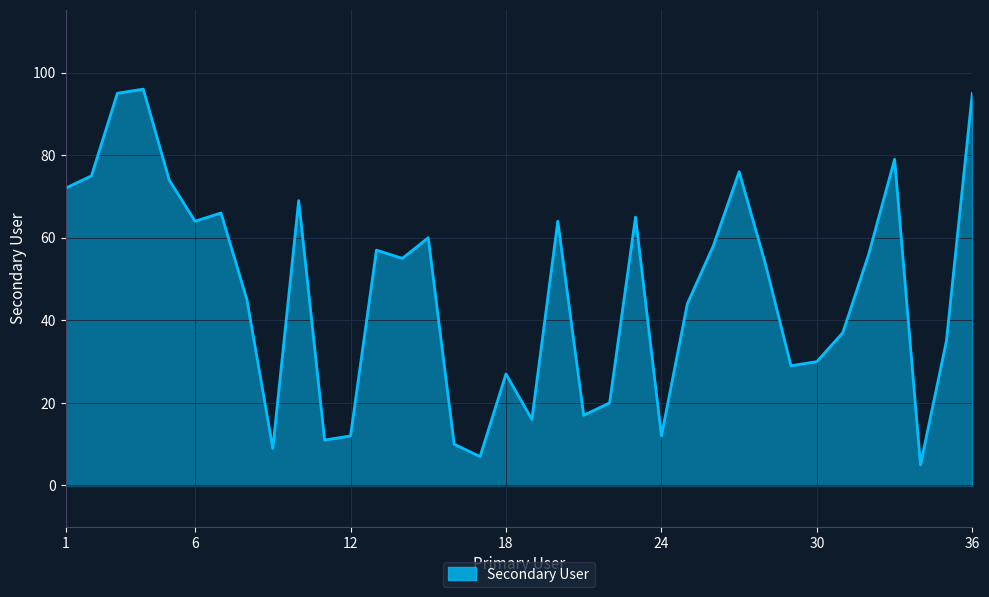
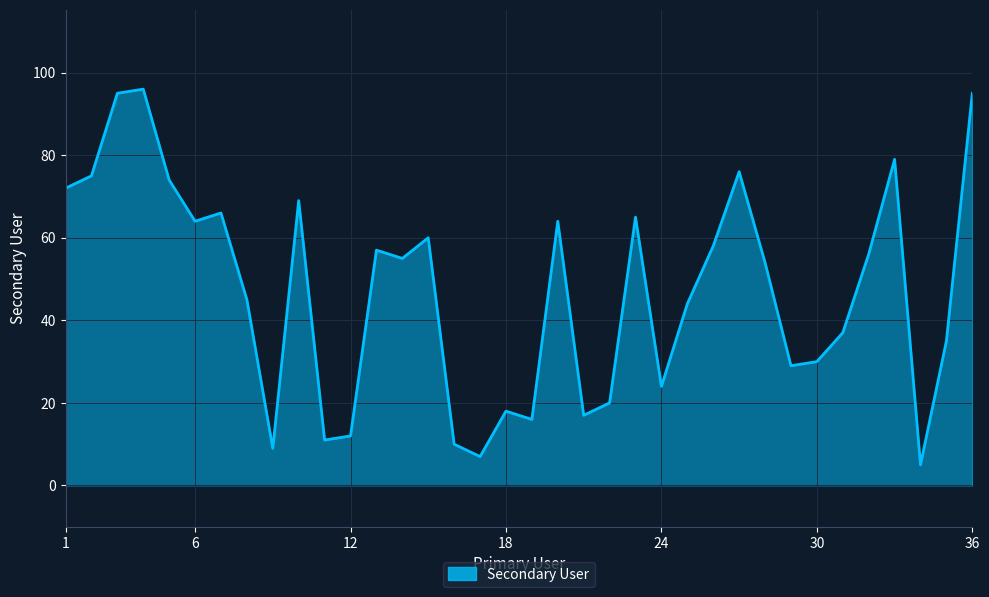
  {
    "1": 72,
    "6": 64,
    "12": 12,
-   "18": 27,
-   "24": 12,
+   "18": 18,
+   "24": 24,
    "30": 30,
    "36": 95
  }
